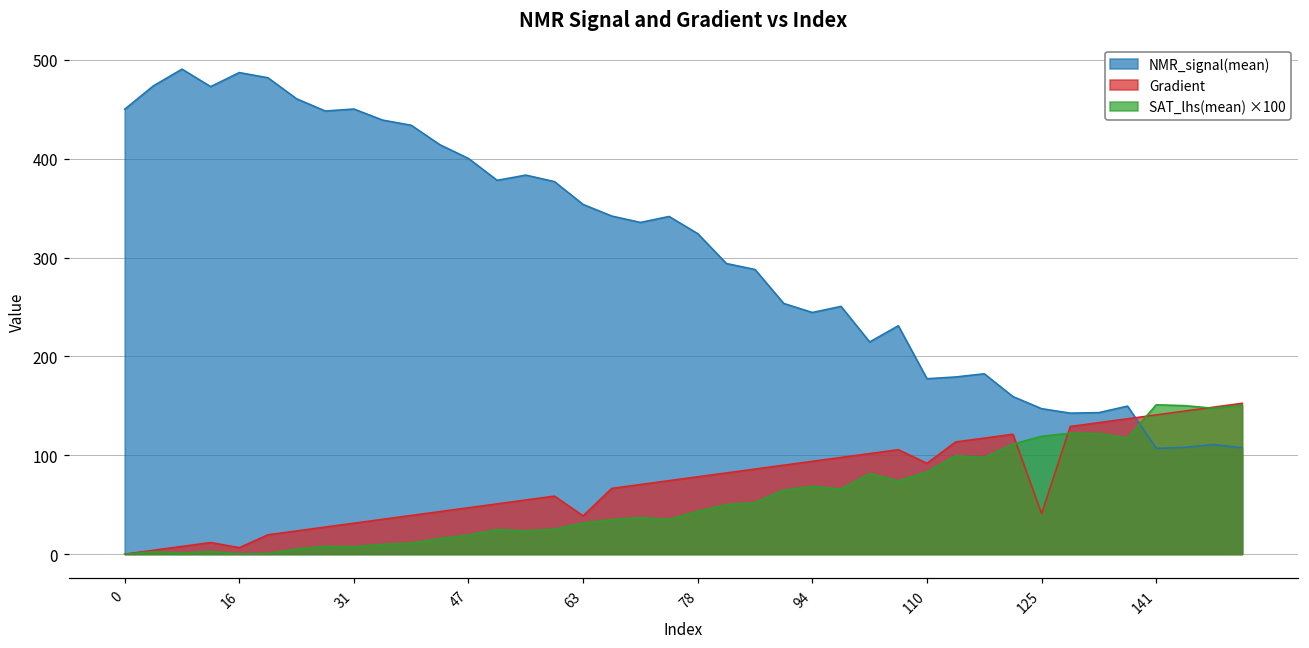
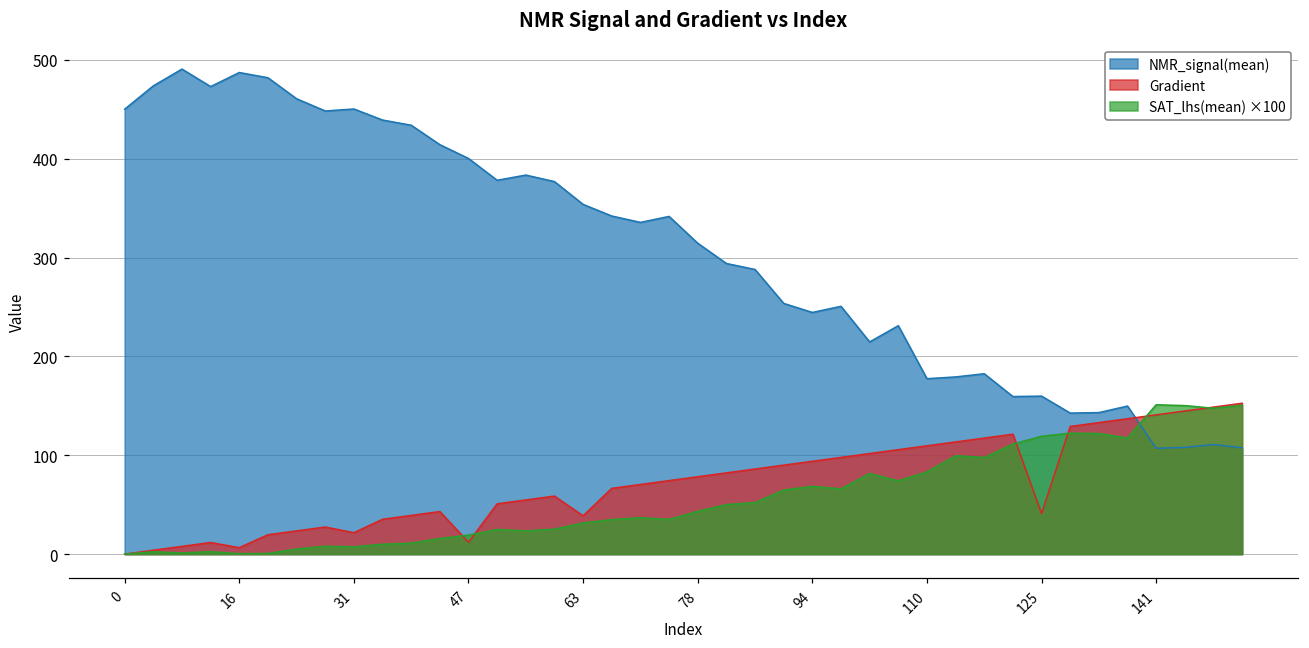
  {
    "NMR_signal(mean)": {
      "0": 450,
      "16": 490,
      "31": 450,
      "47": 400,
      "63": 350,
-     "78": 320,
+     "78": 310,
      "94": 240,
      "110": 180,
-     "125": 150,
+     "125": 160,
      "141": 110
    },
    "Gradient": {
      "16": 10,
-     "31": 30,
-     "47": 50,
+     "31": 20,
+     "47": 10,
      "63": 40,
      "78": 80,
      "94": 90,
-     "110": 90,
+     "110": 110,
      "125": 40,
      "141": 140
    },
    "SAT_lhs(mean) ×100": {
      "16": 0,
      "31": 10,
      "47": 20,
      "63": 30,
      "78": 40,
      "94": 70,
      "110": 80,
      "125": 120,
      "141": 150
    }
  }
